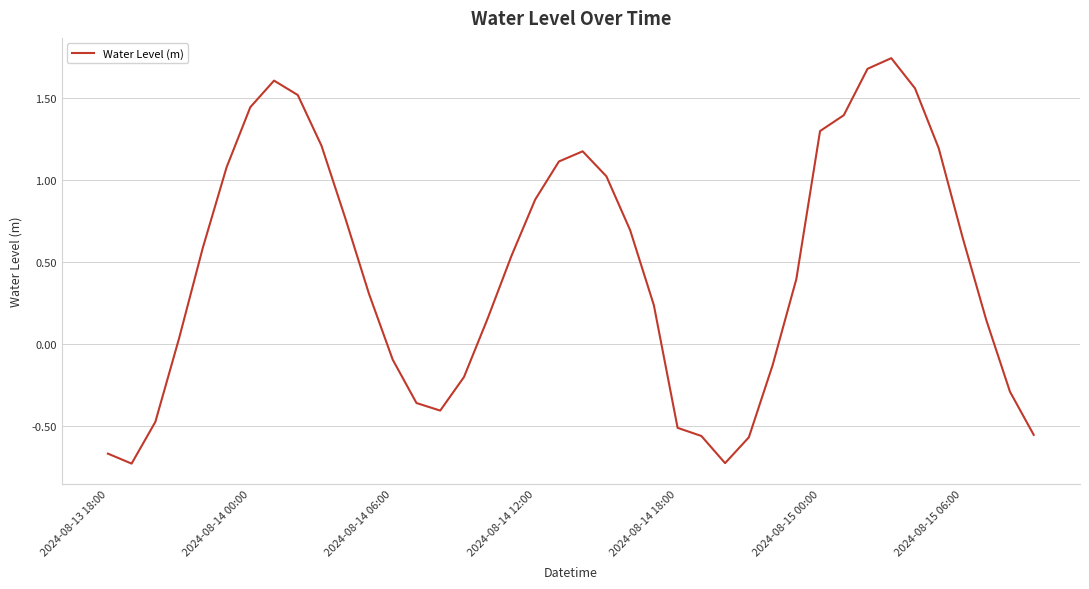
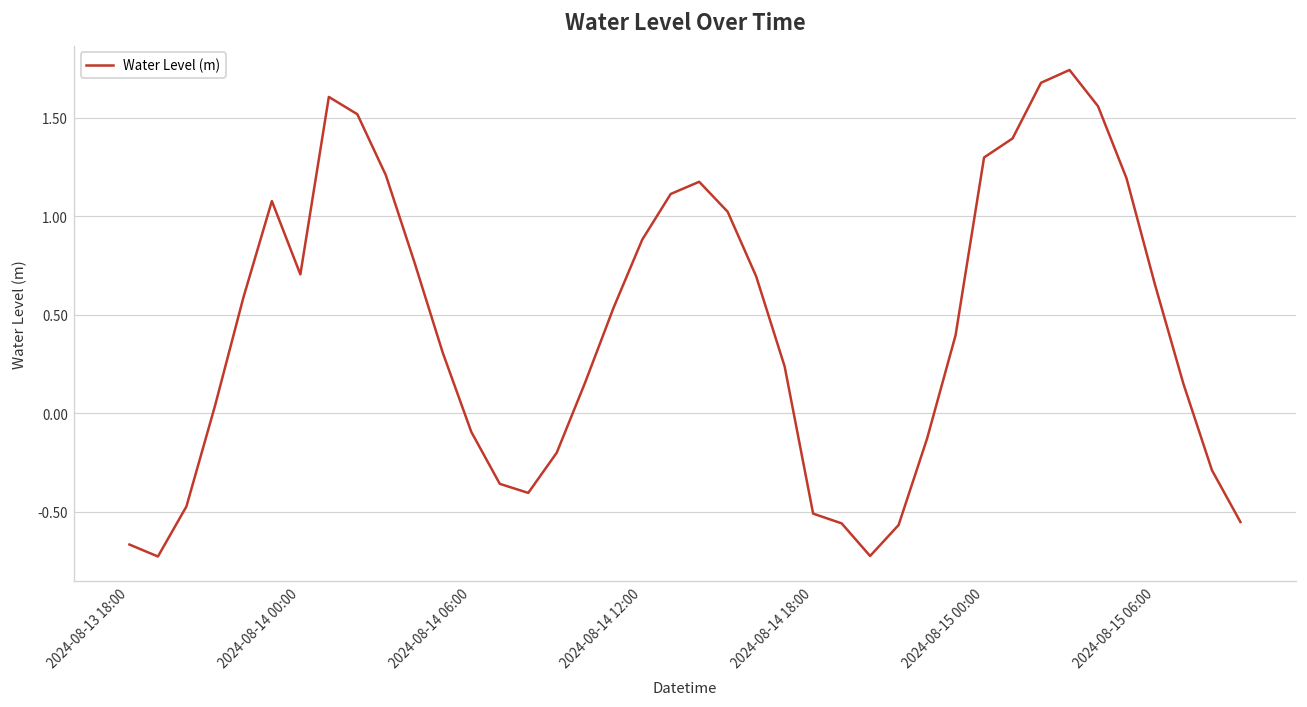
  {
    "2024-08-13 18:00": -0.67,
-   "2024-08-14 00:00": 1.44,
+   "2024-08-14 00:00": 0.70,
    "2024-08-14 06:00": -0.09,
    "2024-08-14 12:00": 0.88,
    "2024-08-14 18:00": -0.51,
    "2024-08-15 00:00": 1.30,
    "2024-08-15 06:00": 0.65
  }
